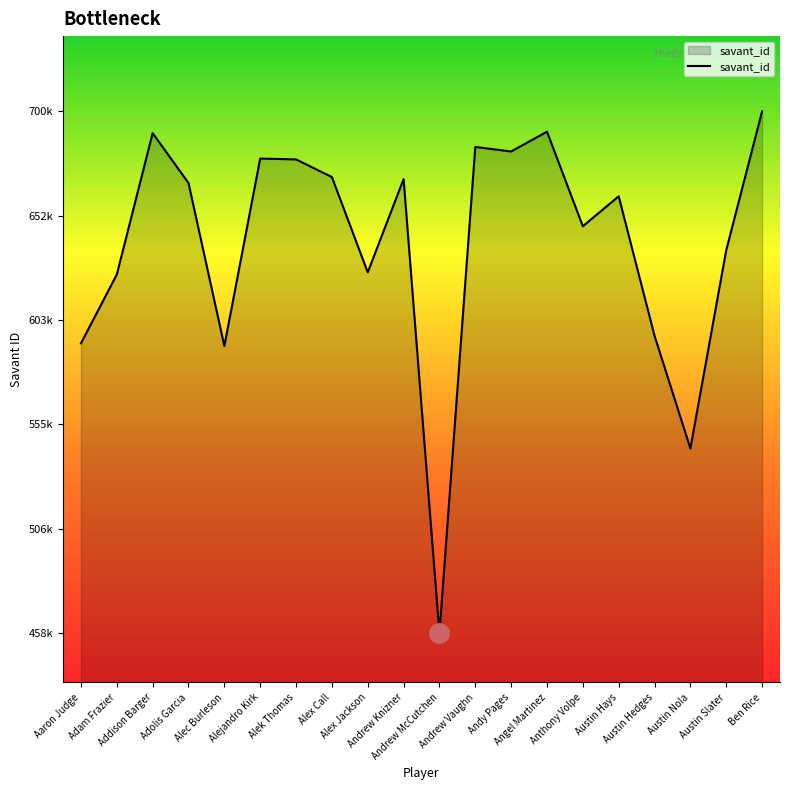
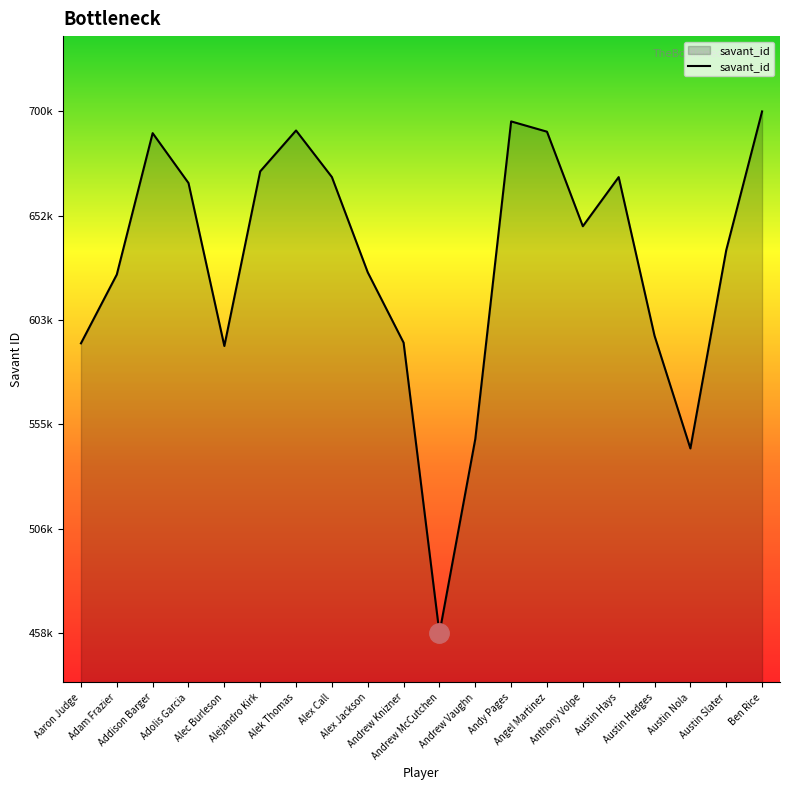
  {
    "savant_id": {
      "Aaron Judge": 592000,
      "Adam Frazier": 624000,
      "Addison Barger": 690000,
      "Adolis Garcia": 667000,
      "Alec Burleson": 591000,
-     "Alejandro Kirk": 678000,
-     "Alek Thomas": 678000,
+     "Alejandro Kirk": 672000,
+     "Alek Thomas": 691000,
      "Alex Call": 670000,
      "Alex Jackson": 625000,
-     "Andrew Knizner": 669000,
-     "Andrew Vaughn": 684000,
-     "Andy Pages": 682000,
+     "Andrew Knizner": 593000,
+     "Andrew Vaughn": 548000,
+     "Andy Pages": 696000,
      "Angel Martinez": 691000,
      "Anthony Volpe": 647000,
-     "Austin Hays": 661000,
+     "Austin Hays": 670000,
      "Austin Hedges": 596000,
      "Austin Nola": 544000,
      "Austin Slater": 636000,
      "Ben Rice": 700000
    }
  }
